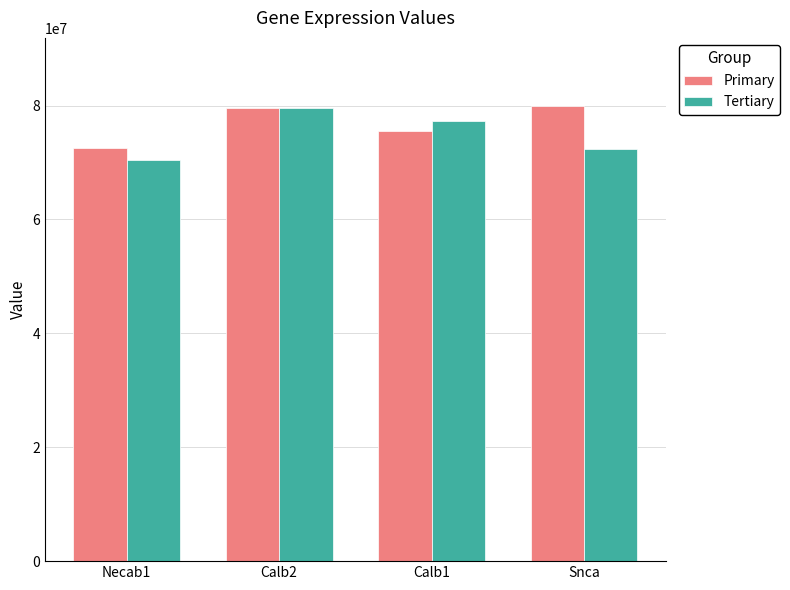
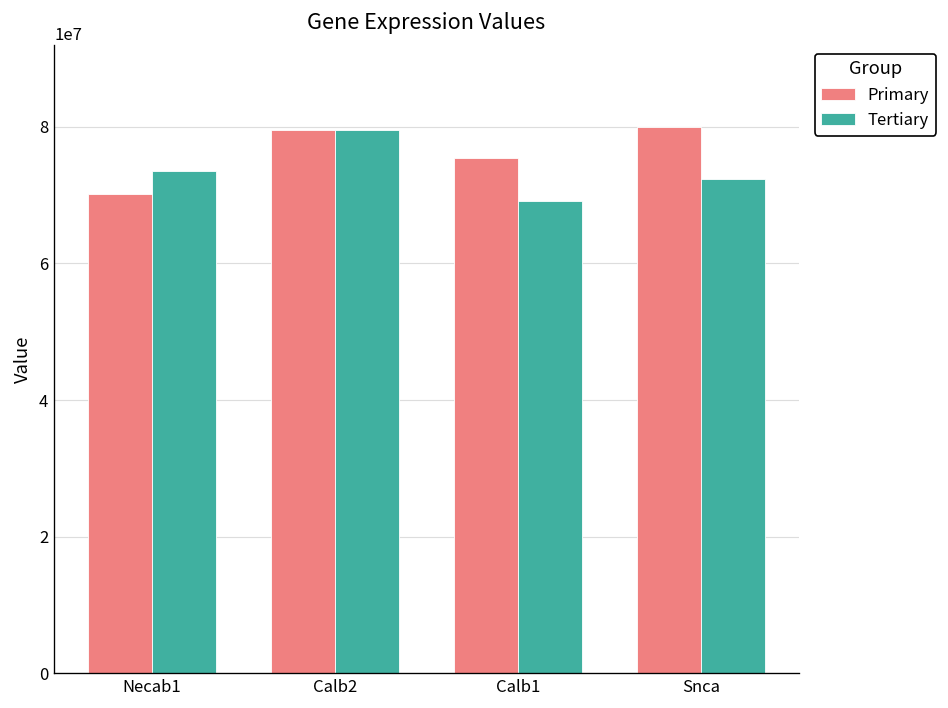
  {
    "Primary": {
-     "Necab1": 72000000,
+     "Necab1": 70000000,
      "Calb2": 80000000,
      "Calb1": 75000000,
      "Snca": 80000000
    },
    "Tertiary": {
-     "Necab1": 70000000,
+     "Necab1": 73000000,
      "Calb2": 80000000,
-     "Calb1": 77000000,
+     "Calb1": 69000000,
      "Snca": 72000000
    }
  }
